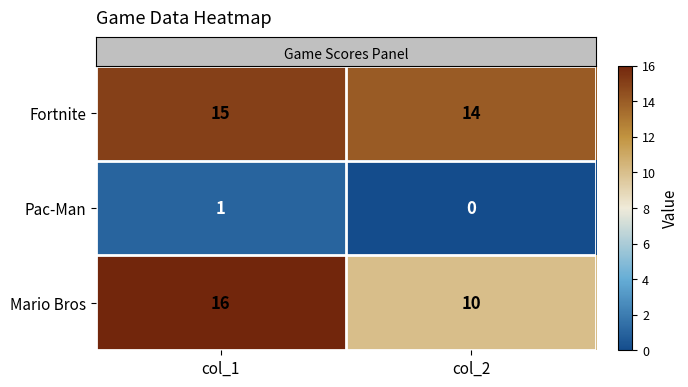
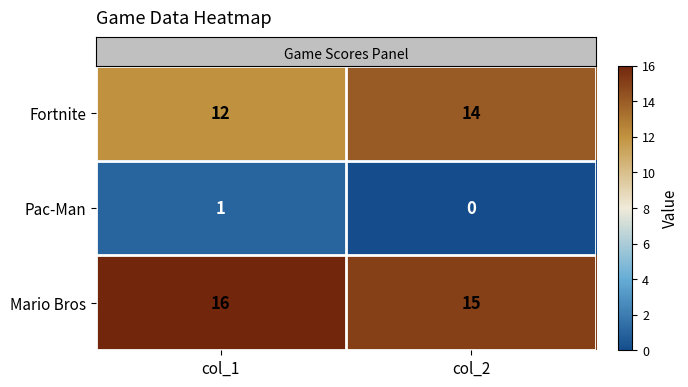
  {
    "Fortnite": {
-     "col_1": 15,
+     "col_1": 12,
      "col_2": 14
    },
    "Pac-Man": {
      "col_1": 1,
      "col_2": 0
    },
    "Mario Bros": {
      "col_1": 16,
-     "col_2": 10
+     "col_2": 15
    }
  }
